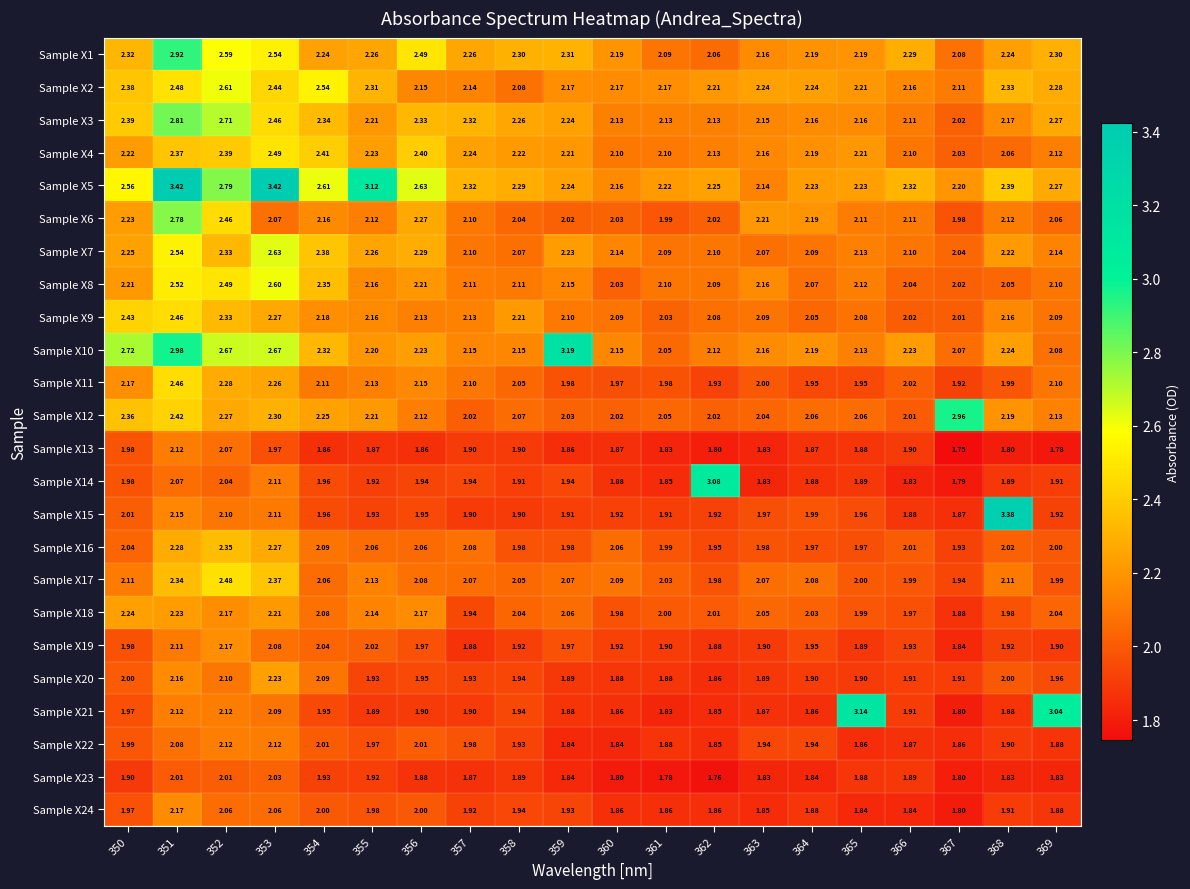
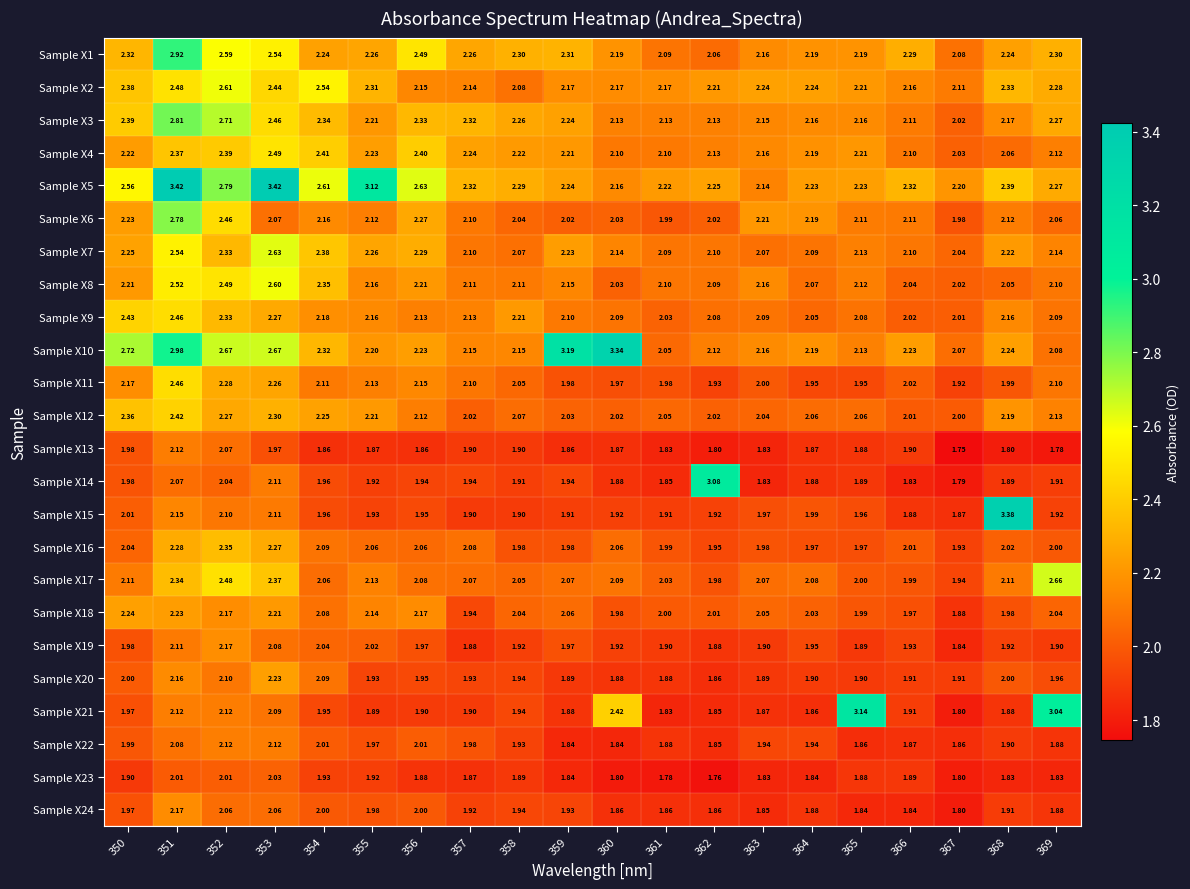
  {
    "Sample X10": {
      "350": 2.72,
      "351": 2.98,
      "352": 2.67,
      "353": 2.67,
      "354": 2.32,
      "355": 2.20,
      "356": 2.23,
      "357": 2.15,
      "358": 2.15,
      "359": 3.19,
-     "360": 2.15,
+     "360": 3.34,
      "361": 2.05,
      "362": 2.12,
      "363": 2.16,
      "364": 2.19,
      "365": 2.13,
      "366": 2.23,
      "367": 2.07,
      "368": 2.24,
      "369": 2.08
    },
    "Sample X12": {
      "350": 2.36,
      "351": 2.42,
      "352": 2.27,
      "353": 2.30,
      "354": 2.25,
      "355": 2.21,
      "356": 2.12,
      "357": 2.02,
      "358": 2.07,
      "359": 2.03,
      "360": 2.02,
      "361": 2.05,
      "362": 2.02,
      "363": 2.04,
      "364": 2.06,
      "365": 2.06,
      "366": 2.01,
-     "367": 2.96,
+     "367": 2.00,
      "368": 2.19,
      "369": 2.13
    },
    "Sample X17": {
      "350": 2.11,
      "351": 2.34,
      "352": 2.48,
      "353": 2.37,
      "354": 2.06,
      "355": 2.13,
      "356": 2.08,
      "357": 2.07,
      "358": 2.05,
      "359": 2.07,
      "360": 2.09,
      "361": 2.03,
      "362": 1.98,
      "363": 2.07,
      "364": 2.08,
      "365": 2.00,
      "366": 1.99,
      "367": 1.94,
      "368": 2.11,
-     "369": 1.99
+     "369": 2.66
    },
    "Sample X21": {
      "350": 1.97,
      "351": 2.12,
      "352": 2.12,
      "353": 2.09,
      "354": 1.95,
      "355": 1.89,
      "356": 1.90,
      "357": 1.90,
      "358": 1.94,
      "359": 1.88,
-     "360": 1.86,
+     "360": 2.42,
      "361": 1.83,
      "362": 1.85,
      "363": 1.87,
      "364": 1.86,
      "365": 3.14,
      "366": 1.91,
      "367": 1.80,
      "368": 1.88,
      "369": 3.04
    }
  }
